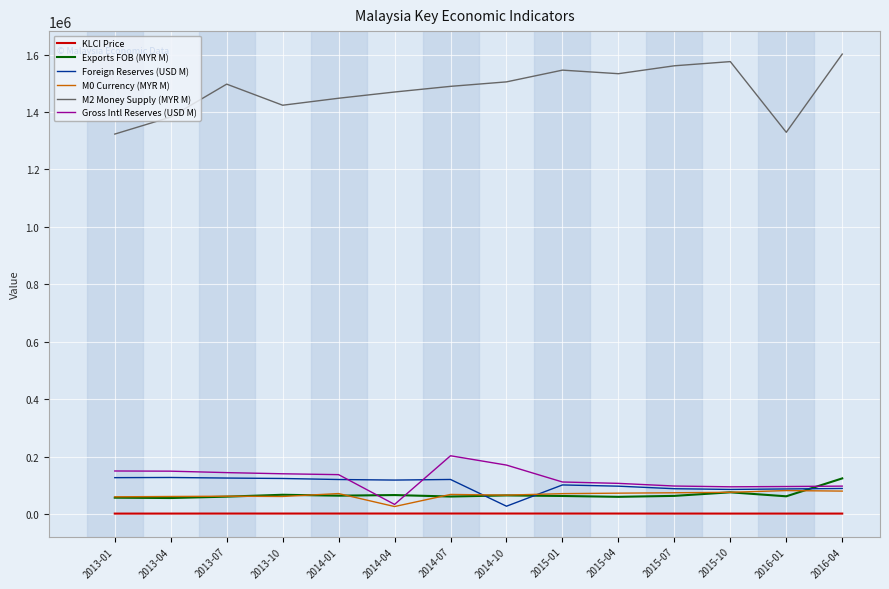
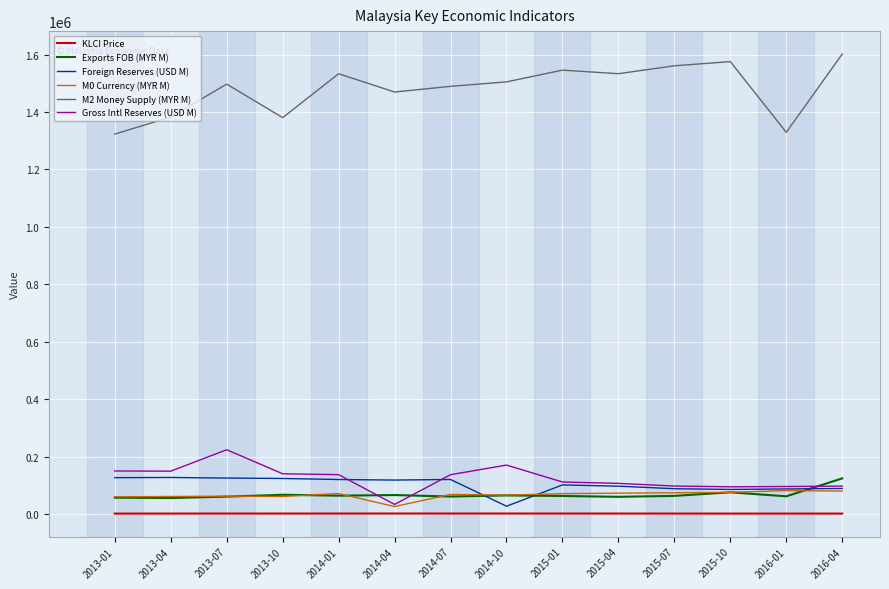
  {
    "KLCI Price": {
      "2013-01": 0,
      "2013-04": 0,
      "2013-07": 0,
      "2013-10": 0,
      "2014-01": 0,
      "2014-04": 0,
      "2014-07": 0,
      "2014-10": 0,
      "2015-01": 0,
      "2015-04": 0,
      "2015-07": 0,
      "2015-10": 0,
      "2016-01": 0,
      "2016-04": 0
    },
    "Exports FOB (MYR M)": {
      "2014-04": 70000,
      "2015-04": 60000,
      "2015-07": 60000,
      "2016-01": 60000,
      "2016-04": 120000
    },
    "Foreign Reserves (USD M)": {
      "2013-01": 130000,
      "2013-04": 130000,
      "2013-07": 130000,
      "2013-10": 120000,
      "2014-01": 120000,
      "2014-04": 120000,
      "2014-07": 120000,
      "2014-10": 30000,
      "2015-01": 100000,
      "2015-04": 100000,
      "2015-07": 90000,
      "2015-10": 90000
    },
    "M0 Currency (MYR M)": {
      "2015-04": 70000,
      "2015-07": 70000,
      "2016-04": 80000
    },
    "M2 Money Supply (MYR M)": {
      "2013-01": 1320000,
      "2013-07": 1500000,
-     "2013-10": 1420000,
-     "2014-01": 1450000,
+     "2013-10": 1380000,
+     "2014-01": 1530000,
      "2014-04": 1470000,
      "2014-07": 1490000,
      "2014-10": 1500000,
      "2015-01": 1550000,
      "2015-04": 1530000,
      "2015-07": 1560000,
      "2015-10": 1580000,
      "2016-01": 1330000,
      "2016-04": 1600000
    },
    "Gross Intl Reserves (USD M)": {
      "2013-01": 150000,
      "2013-04": 150000,
-     "2013-07": 140000,
+     "2013-07": 220000,
      "2013-10": 140000,
      "2014-01": 140000,
-     "2014-07": 200000,
+     "2014-07": 140000,
      "2014-10": 170000,
      "2015-01": 110000,
      "2015-04": 110000,
      "2015-07": 100000,
      "2015-10": 90000
    }
  }
